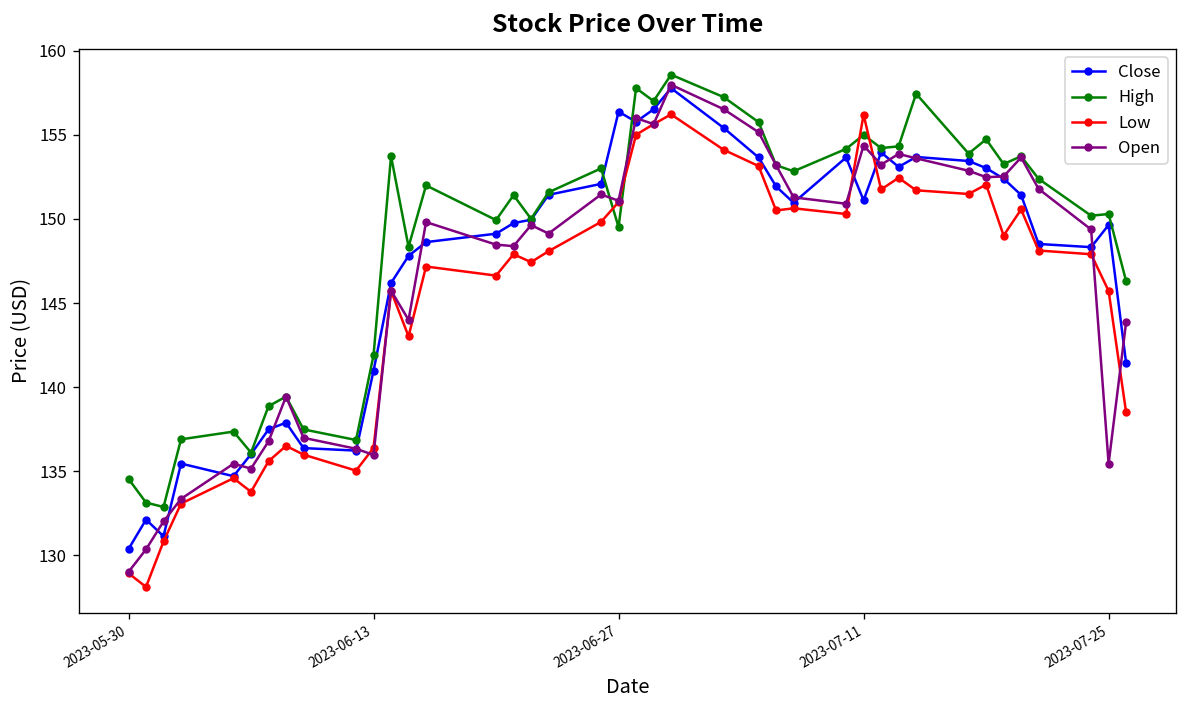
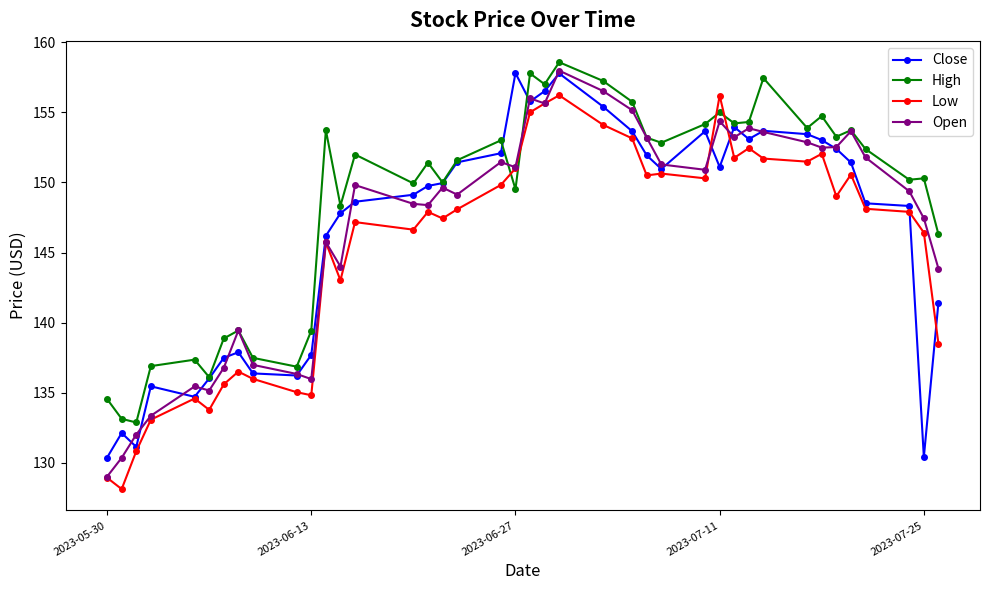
  {
    "Close": {
      "2023-05-30": 130.4,
-     "2023-06-13": 141.0,
-     "2023-06-27": 156.4,
+     "2023-06-13": 137.7,
+     "2023-06-27": 157.8,
      "2023-07-11": 151.1,
-     "2023-07-25": 149.6
+     "2023-07-25": 130.4
    },
    "High": {
      "2023-05-30": 134.6,
-     "2023-06-13": 141.9,
+     "2023-06-13": 139.4,
      "2023-06-27": 149.5,
      "2023-07-11": 155.0,
      "2023-07-25": 150.3
    },
    "Low": {
-     "2023-06-13": 136.4,
+     "2023-06-13": 134.8,
      "2023-07-11": 156.2,
-     "2023-07-25": 145.7
+     "2023-07-25": 146.4
    },
    "Open": {
      "2023-06-13": 136.0,
      "2023-07-11": 154.4,
-     "2023-07-25": 135.5
+     "2023-07-25": 147.4
    }
  }
